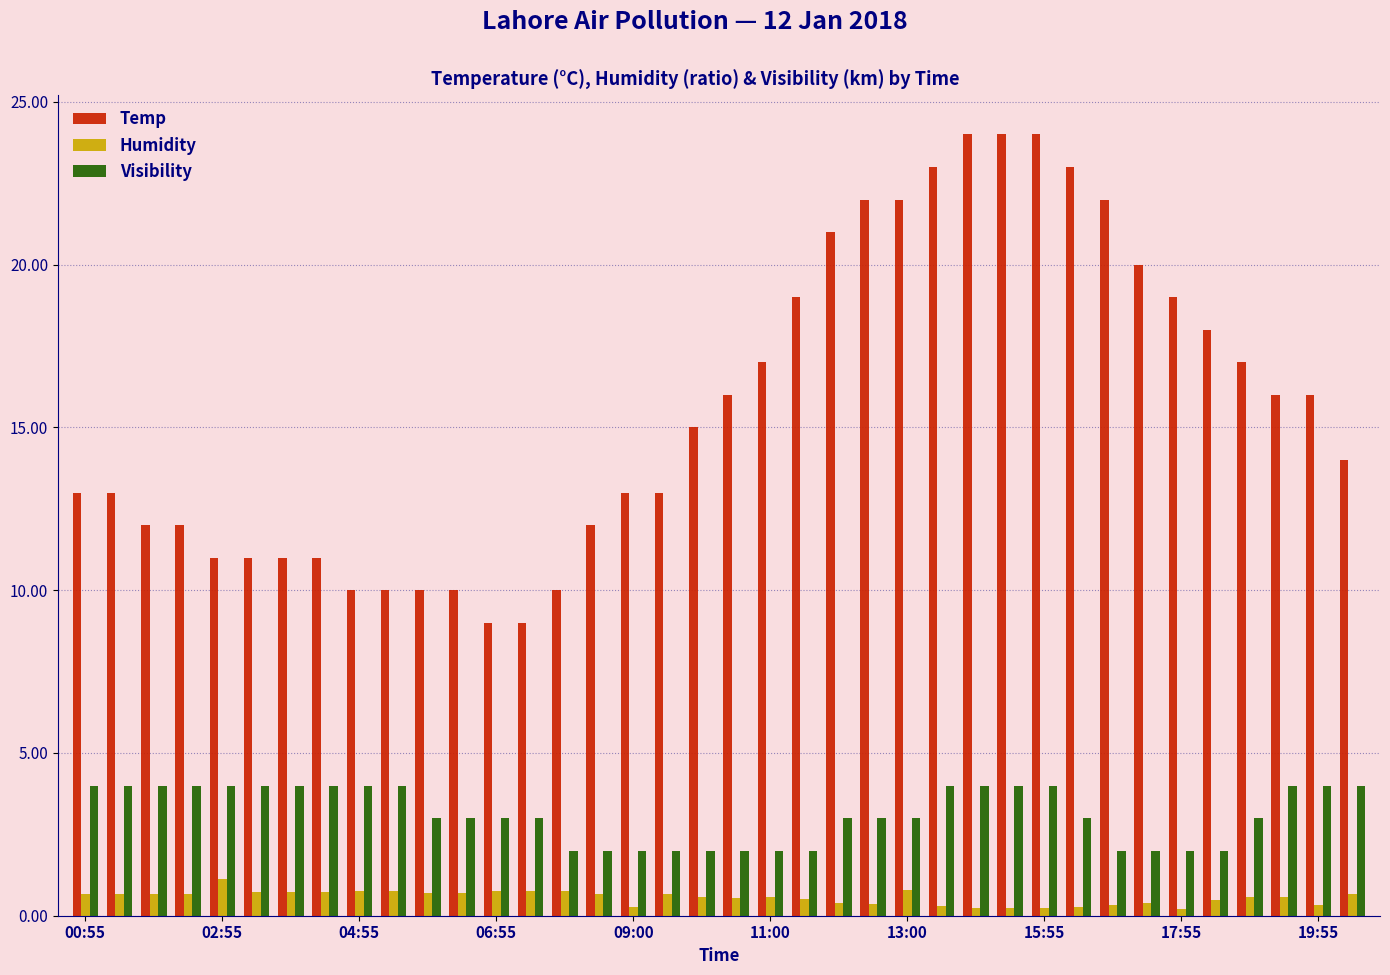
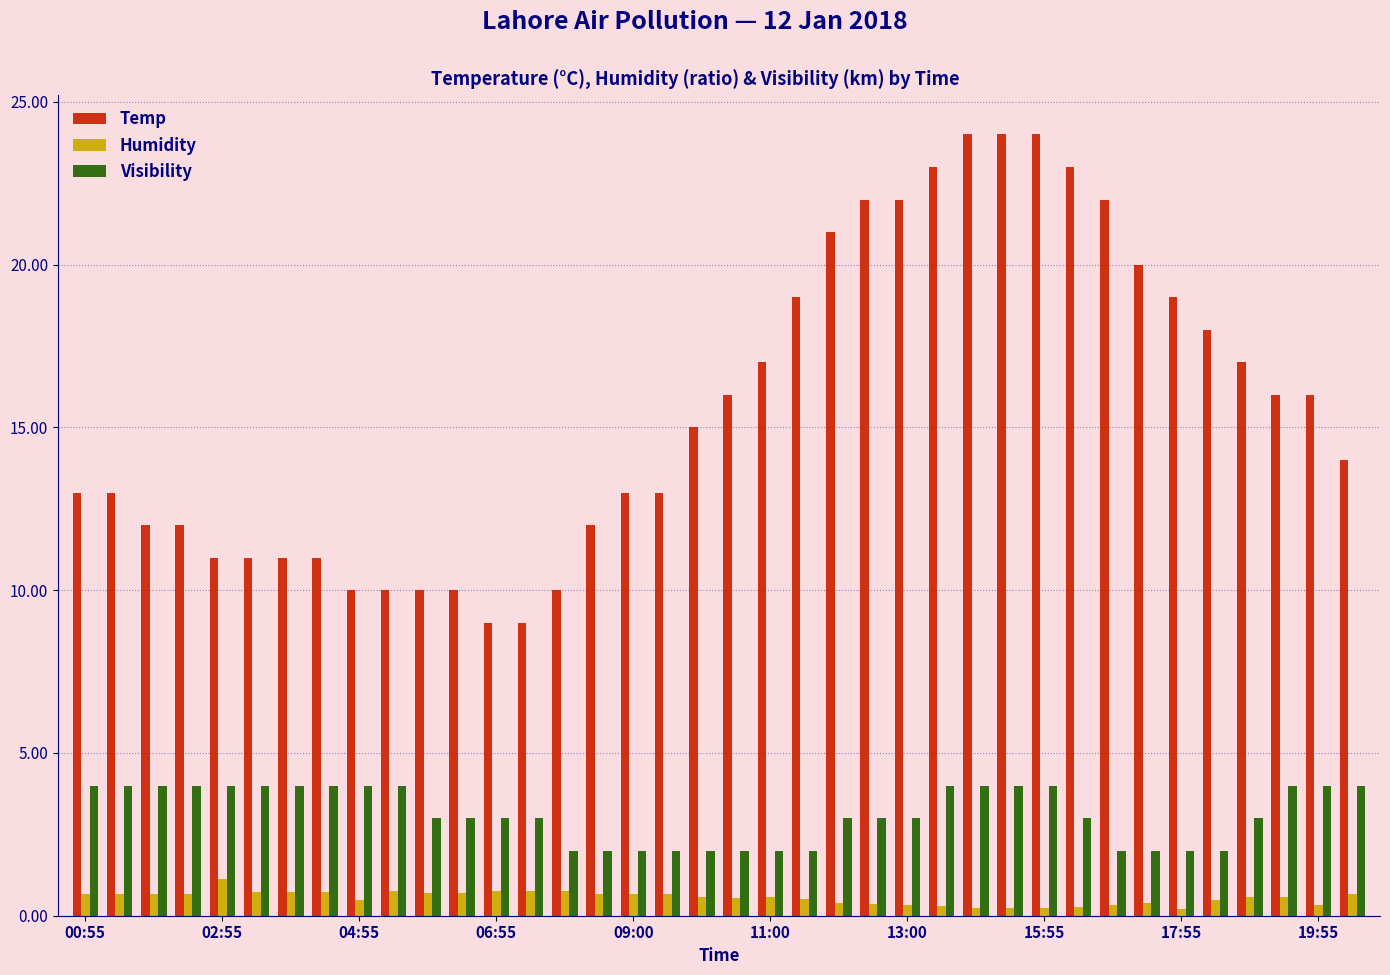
  {
    "Humidity": {
      "00:55": 0.7,
      "02:55": 1.1,
-     "04:55": 0.8,
+     "04:55": 0.5,
      "06:55": 0.8,
-     "09:00": 0.3,
+     "09:00": 0.7,
      "11:00": 0.6,
-     "13:00": 0.8,
+     "13:00": 0.3,
      "15:55": 0.3,
      "17:55": 0.2,
      "19:55": 0.3
    }
  }
